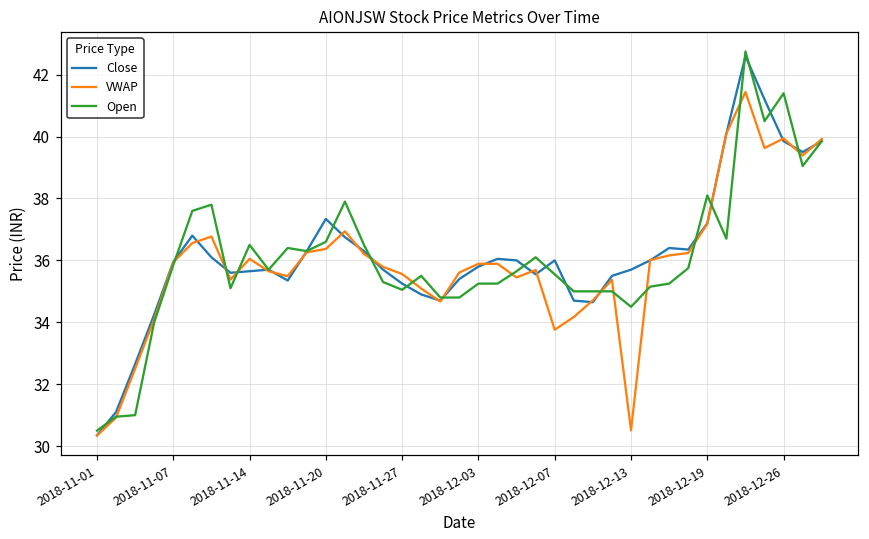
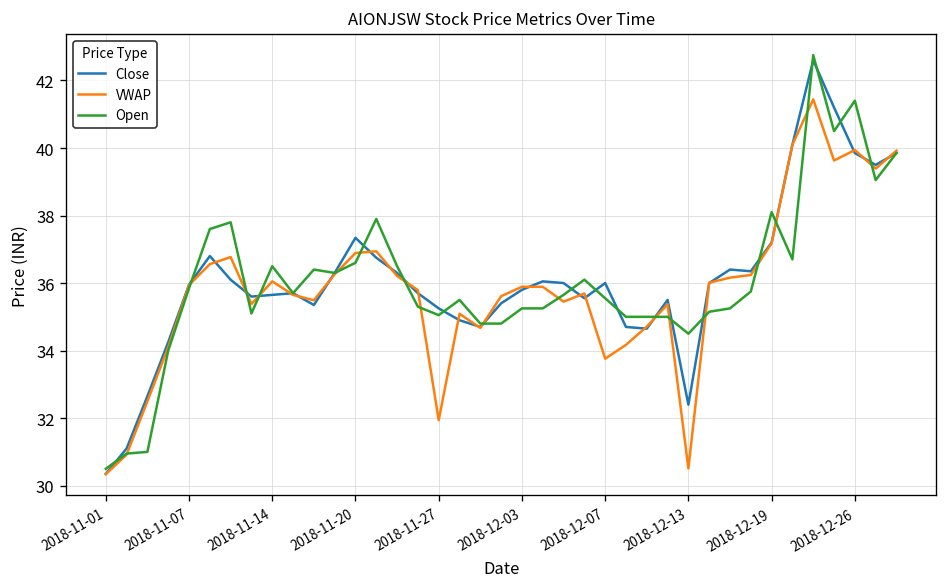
  {
    "Close": {
      "2018-11-14": 35.7,
      "2018-11-20": 37.3,
      "2018-11-27": 35.3,
      "2018-12-07": 36.0,
-     "2018-12-13": 35.7
+     "2018-12-13": 32.4
    },
    "VWAP": {
      "2018-11-14": 36.1,
-     "2018-11-20": 36.4,
-     "2018-11-27": 35.6,
+     "2018-11-20": 36.9,
+     "2018-11-27": 31.9,
      "2018-12-07": 33.8,
      "2018-12-13": 30.5
    },
    "Open": {
      "2018-11-01": 30.5,
      "2018-11-14": 36.5,
      "2018-11-20": 36.6,
      "2018-11-27": 35.1,
      "2018-12-03": 35.3,
      "2018-12-07": 35.6,
      "2018-12-13": 34.5,
      "2018-12-19": 38.1,
      "2018-12-26": 41.4
    }
  }
